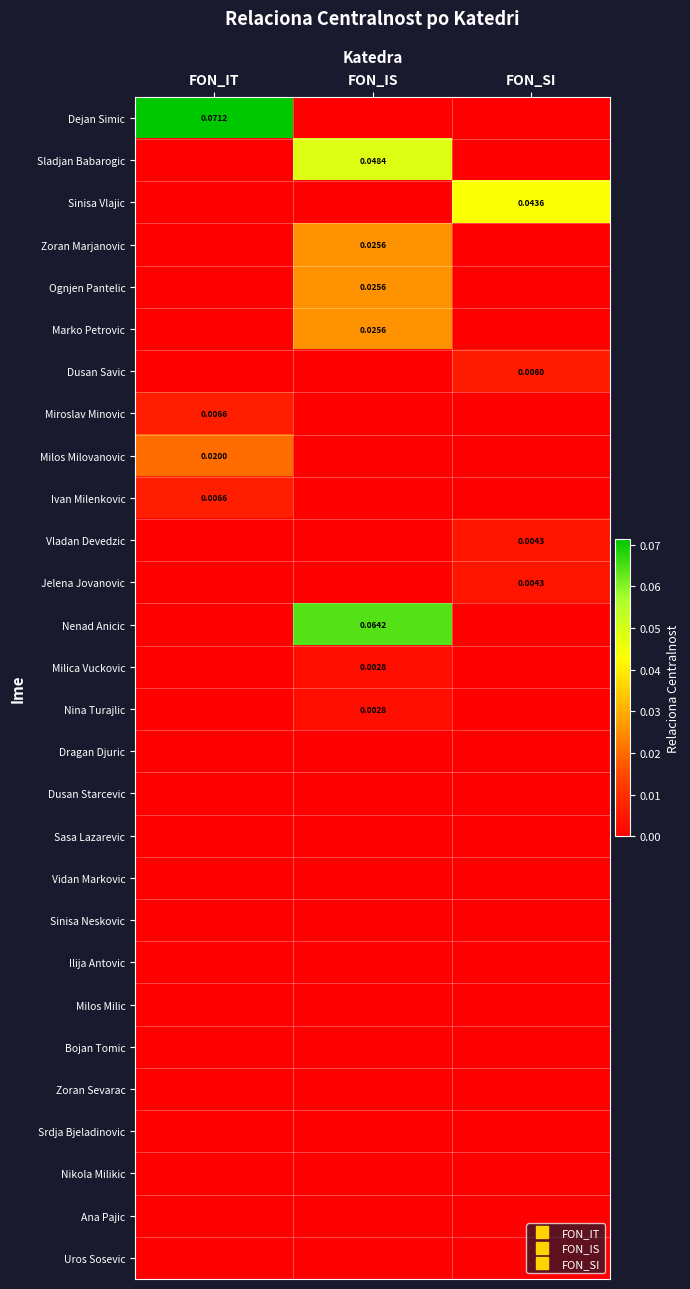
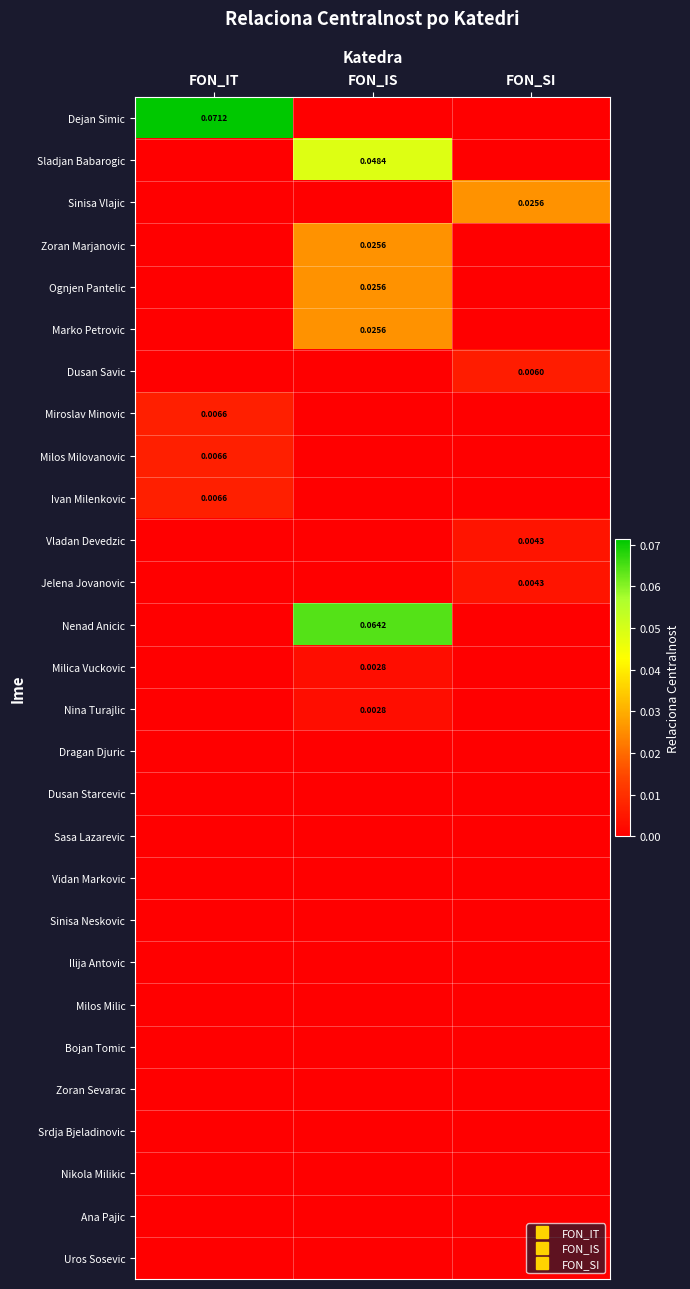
  {
    "Dejan Simic": {
      "FON_IT": 0.0712
    },
    "Sladjan Babarogic": {
      "FON_IS": 0.0484
    },
    "Sinisa Vlajic": {
-     "FON_SI": 0.0436
+     "FON_SI": 0.0256
    },
    "Zoran Marjanovic": {
      "FON_IS": 0.0256
    },
    "Ognjen Pantelic": {
      "FON_IS": 0.0256
    },
    "Marko Petrovic": {
      "FON_IS": 0.0256
    },
    "Dusan Savic": {
      "FON_SI": 0.0060
    },
    "Miroslav Minovic": {
      "FON_IT": 0.0066
    },
    "Milos Milovanovic": {
-     "FON_IT": 0.0200
+     "FON_IT": 0.0066
    },
    "Ivan Milenkovic": {
      "FON_IT": 0.0066
    },
    "Vladan Devedzic": {
      "FON_SI": 0.0043
    },
    "Jelena Jovanovic": {
      "FON_SI": 0.0043
    },
    "Nenad Anicic": {
      "FON_IS": 0.0642
    },
    "Milica Vuckovic": {
      "FON_IS": 0.0028
    },
    "Nina Turajlic": {
      "FON_IS": 0.0028
    }
  }
